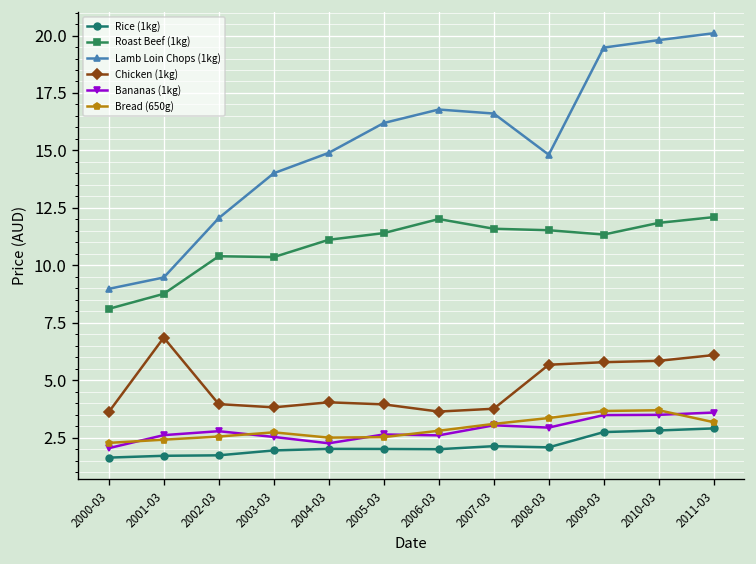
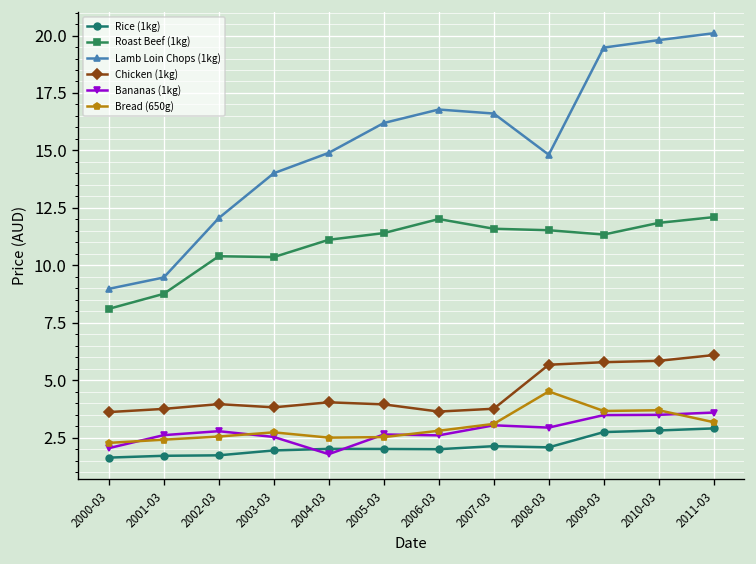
  {
    "Lamb Loin Chops (1kg)": {
      "2000-03": 9.0,
      "2001-03": 9.5,
      "2002-03": 12.1,
      "2003-03": 14.0,
      "2004-03": 14.9,
      "2005-03": 16.2,
      "2006-03": 16.8,
      "2007-03": 16.6,
      "2008-03": 14.8,
      "2009-03": 19.5,
      "2010-03": 19.8,
      "2011-03": 20.1
    },
    "Chicken (1kg)": {
      "2000-03": 3.6,
-     "2001-03": 6.9,
+     "2001-03": 3.8,
      "2002-03": 4.0,
      "2003-03": 3.8,
      "2004-03": 4.0,
      "2005-03": 4.0,
      "2006-03": 3.6,
      "2007-03": 3.8,
      "2008-03": 5.7,
      "2009-03": 5.8,
      "2010-03": 5.9,
      "2011-03": 6.1
    },
    "Bananas (1kg)": {
      "2000-03": 2.1,
      "2001-03": 2.6,
      "2002-03": 2.8,
      "2003-03": 2.5,
-     "2004-03": 2.3,
+     "2004-03": 1.8,
      "2006-03": 2.6,
      "2008-03": 2.9,
      "2009-03": 3.5,
      "2010-03": 3.5,
      "2011-03": 3.6
    },
    "Bread (650g)": {
      "2000-03": 2.3,
      "2001-03": 2.4,
      "2002-03": 2.6,
      "2003-03": 2.7,
      "2004-03": 2.5,
      "2006-03": 2.8,
-     "2008-03": 3.4,
+     "2008-03": 4.5,
      "2009-03": 3.7,
      "2010-03": 3.7,
      "2011-03": 3.2
    }
  }
